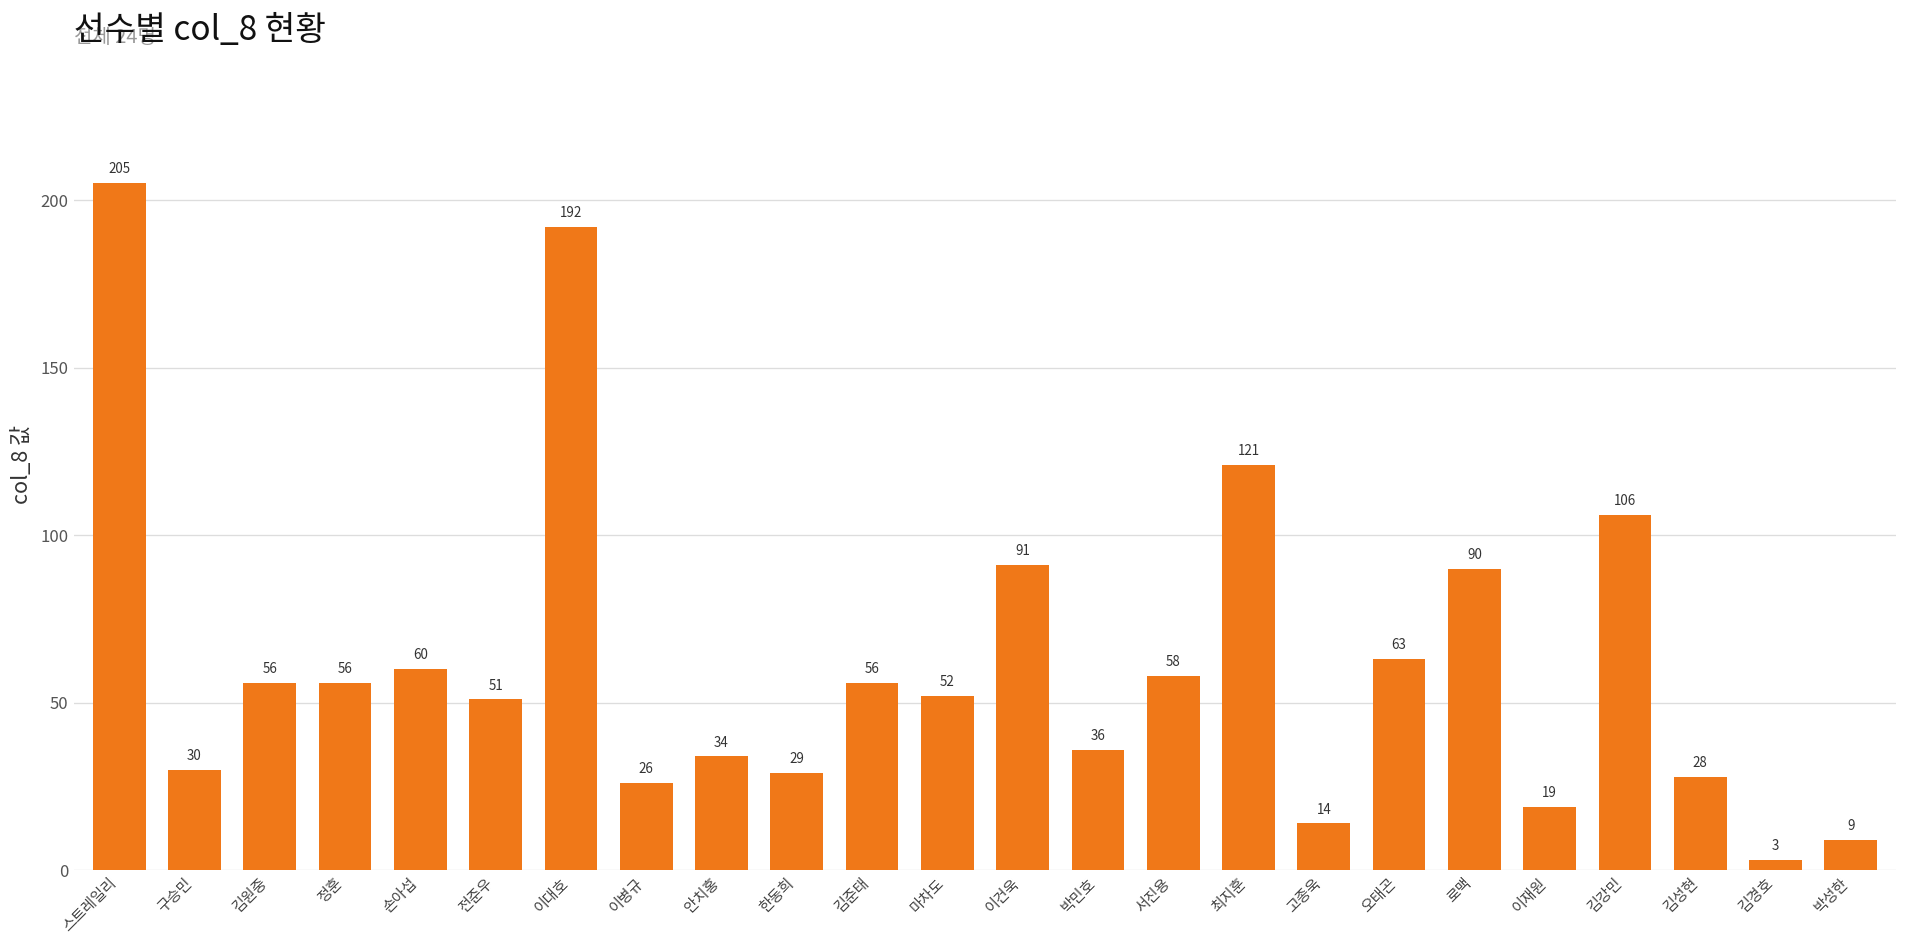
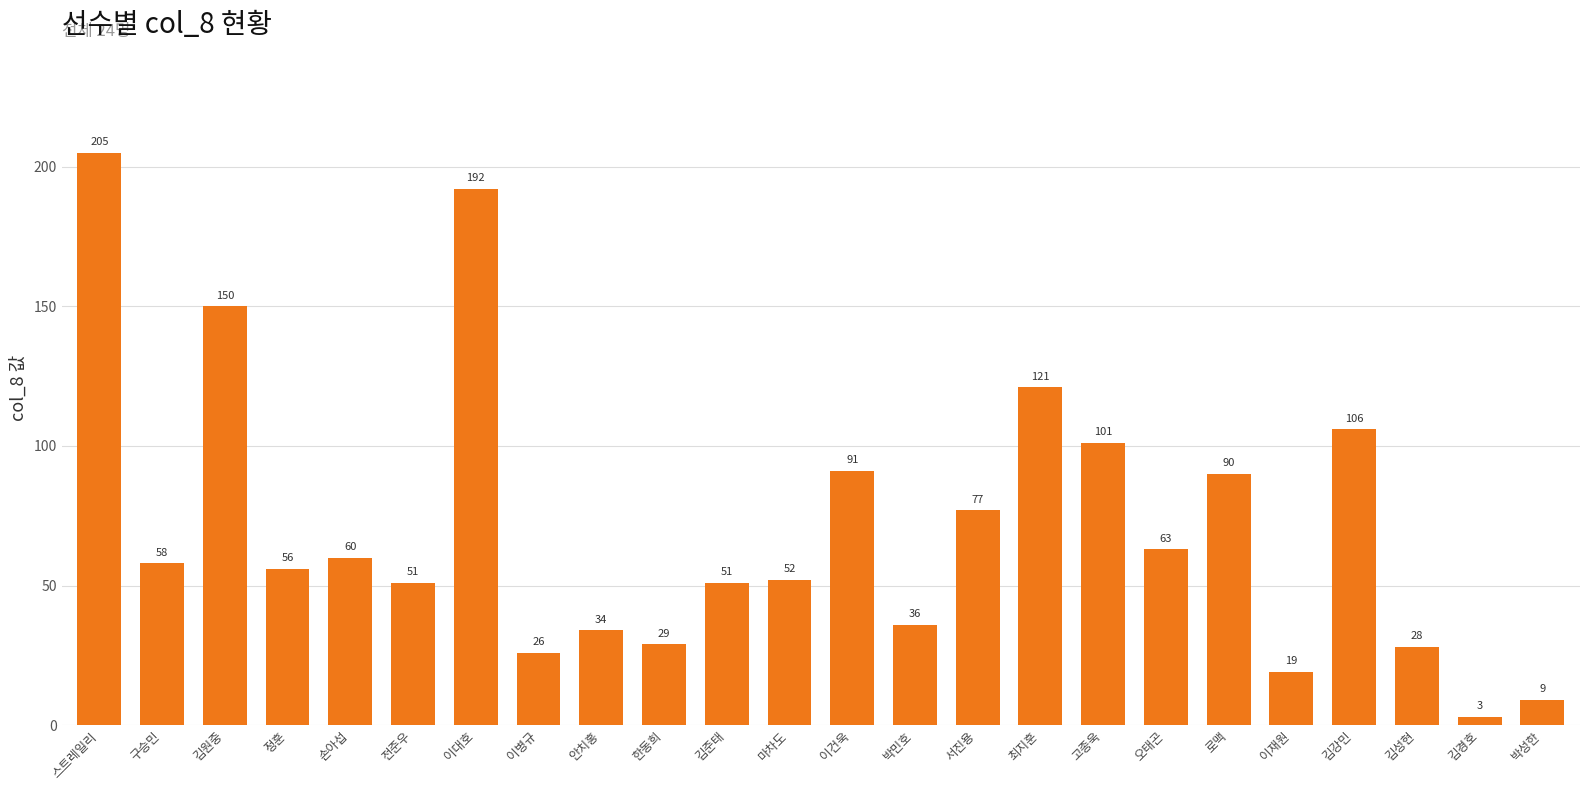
  {
    "스트레일리": 205,
-   "구승민": 30,
-   "김원중": 56,
+   "구승민": 58,
+   "김원중": 150,
    "정훈": 56,
    "손아섭": 60,
    "전준우": 51,
    "이대호": 192,
    "이병규": 26,
    "안치홍": 34,
    "한동희": 29,
-   "김준태": 56,
+   "김준태": 51,
    "마차도": 52,
    "이건욱": 91,
    "박민호": 36,
-   "서진용": 58,
+   "서진용": 77,
    "최지훈": 121,
-   "고종욱": 14,
+   "고종욱": 101,
    "오태곤": 63,
    "로맥": 90,
    "이재원": 19,
    "김강민": 106,
    "김성현": 28,
    "김경호": 3,
    "박성한": 9
  }
